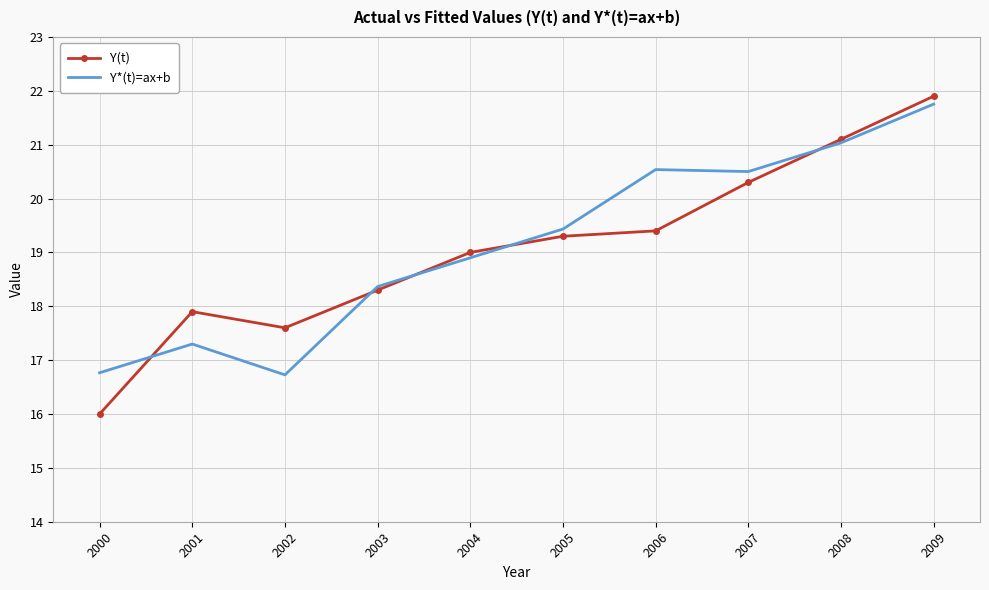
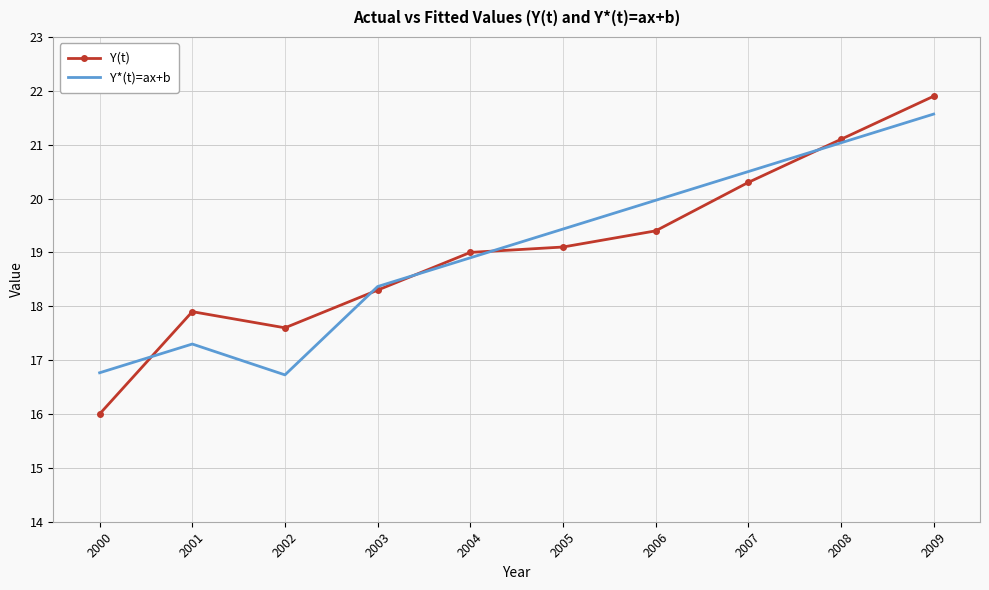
  {
    "Y(t)": {
      "2000": 16.0,
      "2001": 17.9,
      "2002": 17.6,
      "2003": 18.3,
      "2004": 19.0,
-     "2005": 19.3,
+     "2005": 19.1,
      "2006": 19.4,
      "2007": 20.3,
      "2008": 21.1,
      "2009": 21.9
    },
    "Y*(t)=ax+b": {
      "2000": 16.8,
      "2001": 17.3,
      "2002": 16.7,
      "2003": 18.4,
      "2004": 18.9,
      "2005": 19.4,
-     "2006": 20.5,
+     "2006": 20.0,
      "2007": 20.5,
      "2008": 21.0,
-     "2009": 21.8
+     "2009": 21.6
    }
  }
